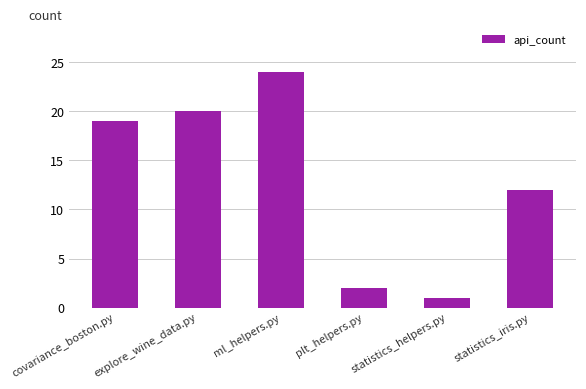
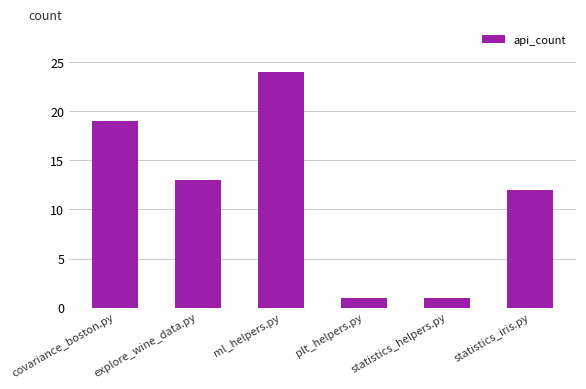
  {
    "covariance_boston.py": 19,
-   "explore_wine_data.py": 20,
+   "explore_wine_data.py": 13,
    "ml_helpers.py": 24,
-   "plt_helpers.py": 2,
+   "plt_helpers.py": 1,
    "statistics_helpers.py": 1,
    "statistics_iris.py": 12
  }
